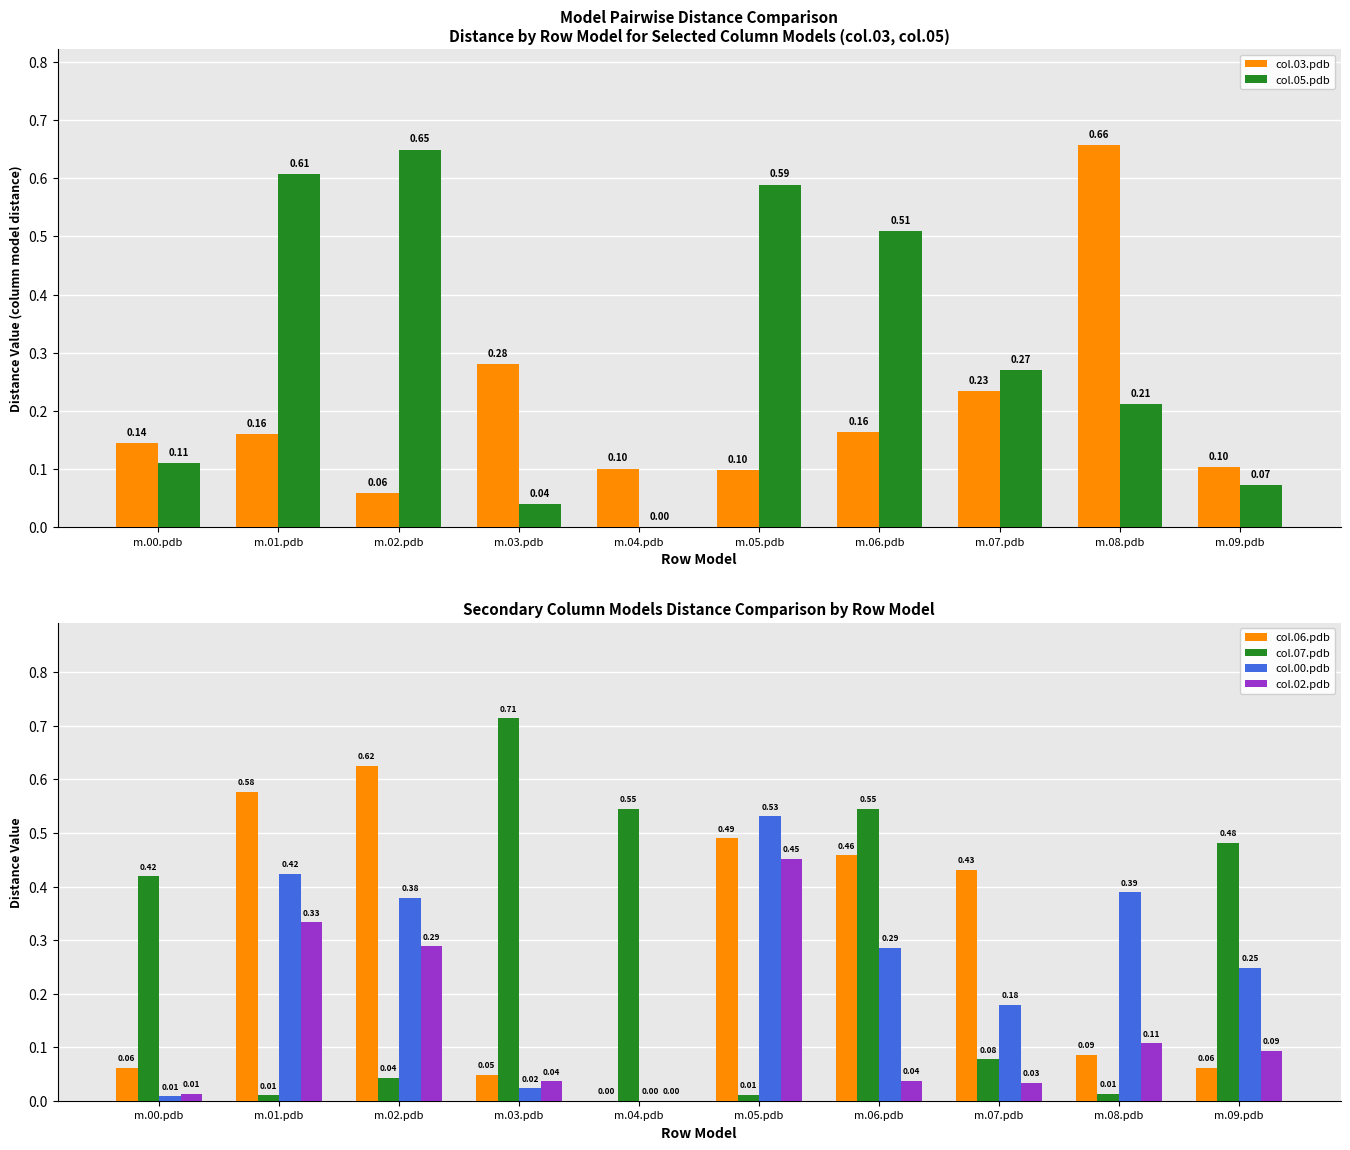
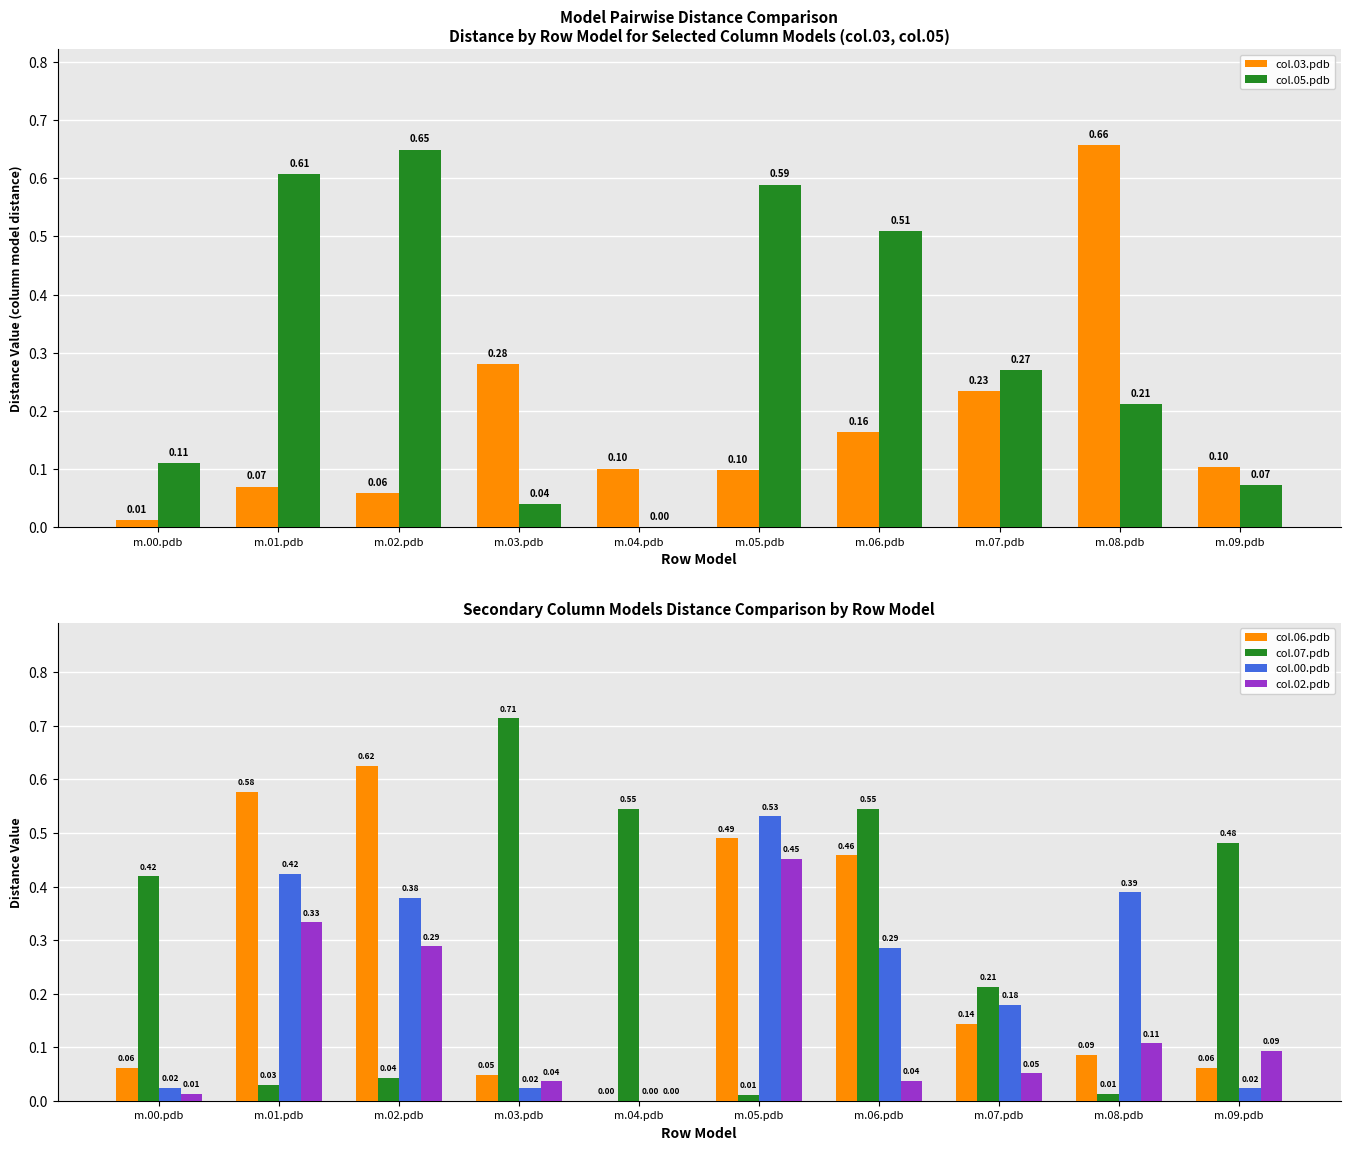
  {
    "Model Pairwise Distance Comparison Distance by Row Model for Selected Column Models (col.03, col.05)": {
      "col.03.pdb": {
-       "m.00.pdb": 0.14,
-       "m.01.pdb": 0.16,
+       "m.00.pdb": 0.01,
+       "m.01.pdb": 0.07,
        "m.02.pdb": 0.06,
        "m.03.pdb": 0.28,
        "m.04.pdb": 0.10,
        "m.05.pdb": 0.10,
        "m.06.pdb": 0.16,
        "m.07.pdb": 0.23,
        "m.08.pdb": 0.66,
        "m.09.pdb": 0.10
      },
      "col.05.pdb": {
        "m.00.pdb": 0.11,
        "m.01.pdb": 0.61,
        "m.02.pdb": 0.65,
        "m.03.pdb": 0.04,
        "m.04.pdb": 0.00,
        "m.05.pdb": 0.59,
        "m.06.pdb": 0.51,
        "m.07.pdb": 0.27,
        "m.08.pdb": 0.21,
        "m.09.pdb": 0.07
      }
    },
    "Secondary Column Models Distance Comparison by Row Model": {
      "col.06.pdb": {
        "m.00.pdb": 0.06,
        "m.01.pdb": 0.58,
        "m.02.pdb": 0.62,
        "m.03.pdb": 0.05,
        "m.04.pdb": 0.00,
        "m.05.pdb": 0.49,
        "m.06.pdb": 0.46,
-       "m.07.pdb": 0.43,
+       "m.07.pdb": 0.14,
        "m.08.pdb": 0.09,
        "m.09.pdb": 0.06
      },
      "col.07.pdb": {
        "m.00.pdb": 0.42,
-       "m.01.pdb": 0.01,
+       "m.01.pdb": 0.03,
        "m.02.pdb": 0.04,
        "m.03.pdb": 0.71,
        "m.04.pdb": 0.55,
        "m.05.pdb": 0.01,
        "m.06.pdb": 0.55,
-       "m.07.pdb": 0.08,
+       "m.07.pdb": 0.21,
        "m.08.pdb": 0.01,
        "m.09.pdb": 0.48
      },
      "col.00.pdb": {
-       "m.00.pdb": 0.01,
+       "m.00.pdb": 0.02,
        "m.01.pdb": 0.42,
        "m.02.pdb": 0.38,
        "m.03.pdb": 0.02,
        "m.04.pdb": 0.00,
        "m.05.pdb": 0.53,
        "m.06.pdb": 0.29,
        "m.07.pdb": 0.18,
        "m.08.pdb": 0.39,
-       "m.09.pdb": 0.25
+       "m.09.pdb": 0.02
      },
      "col.02.pdb": {
        "m.00.pdb": 0.01,
        "m.01.pdb": 0.33,
        "m.02.pdb": 0.29,
        "m.03.pdb": 0.04,
        "m.04.pdb": 0.00,
        "m.05.pdb": 0.45,
        "m.06.pdb": 0.04,
-       "m.07.pdb": 0.03,
+       "m.07.pdb": 0.05,
        "m.08.pdb": 0.11,
        "m.09.pdb": 0.09
      }
    }
  }
